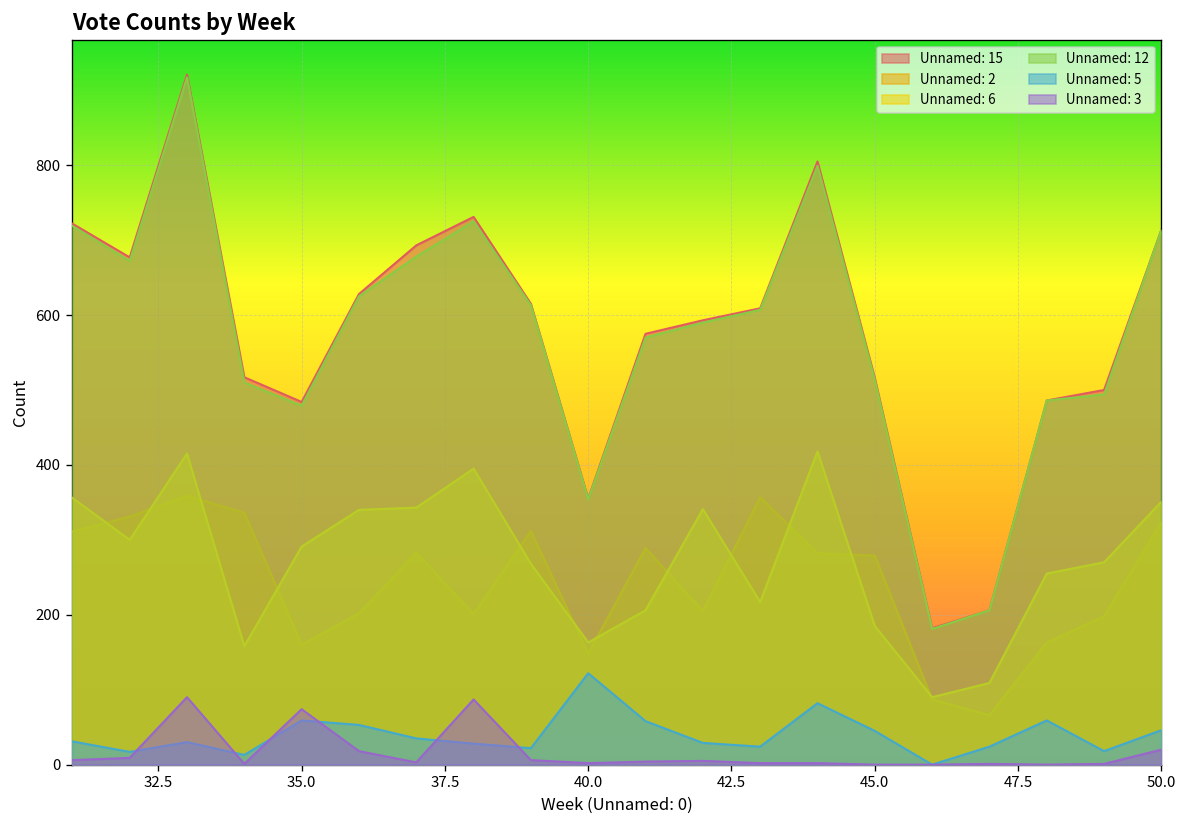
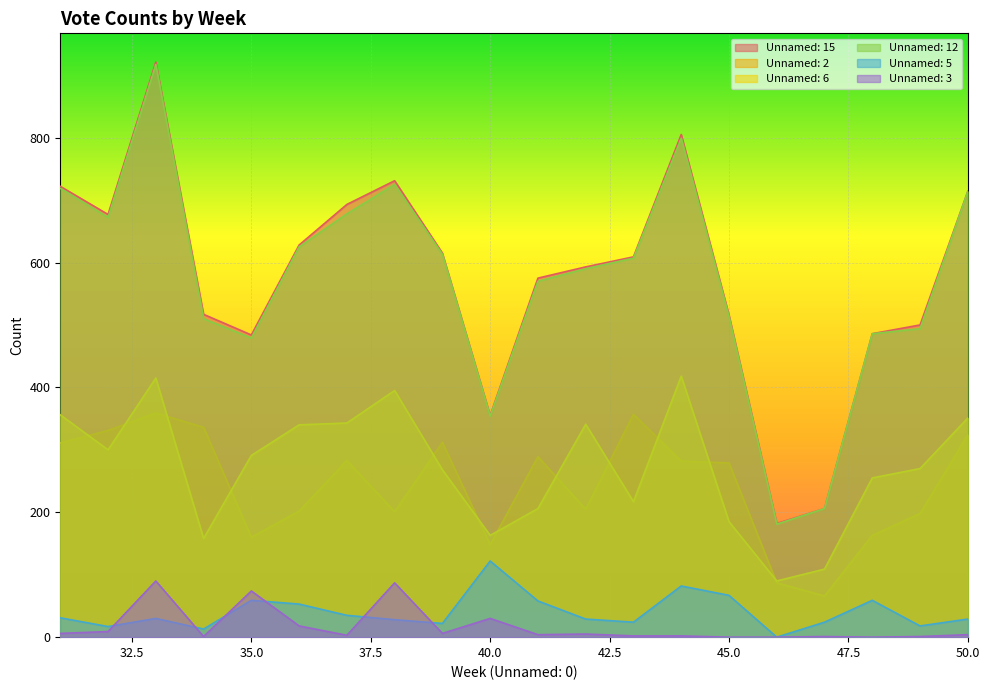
  {
    "Unnamed: 15": {
      "35.0": 480
    },
    "Unnamed: 12": {
      "35.0": 480
    },
    "Unnamed: 5": {
      "35.0": 60,
      "40.0": 120,
-     "45.0": 50,
-     "50.0": 50
+     "45.0": 70,
+     "50.0": 30
    },
    "Unnamed: 3": {
      "35.0": 70,
-     "40.0": 0,
+     "40.0": 30,
      "45.0": 0,
-     "50.0": 20
+     "50.0": 0
    }
  }
